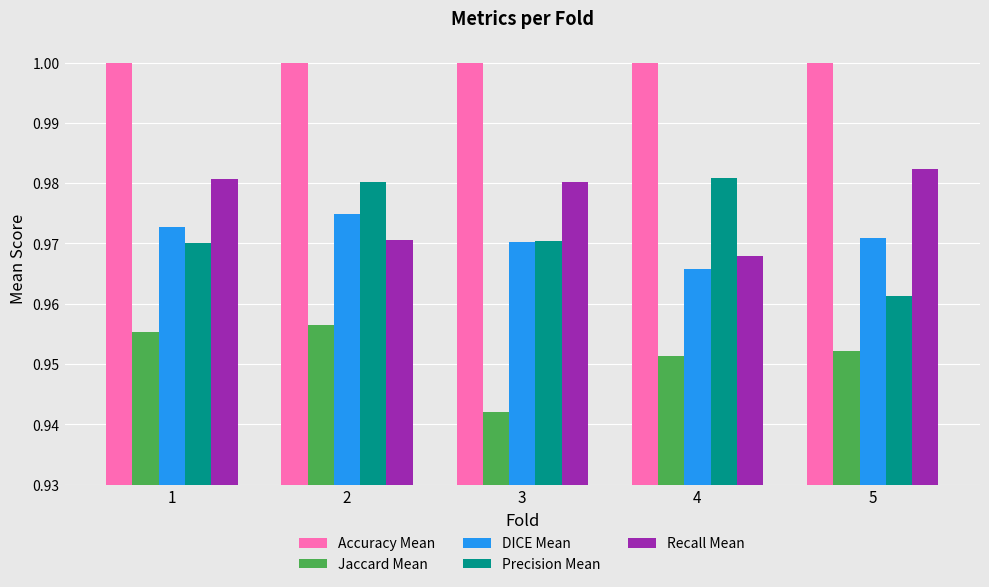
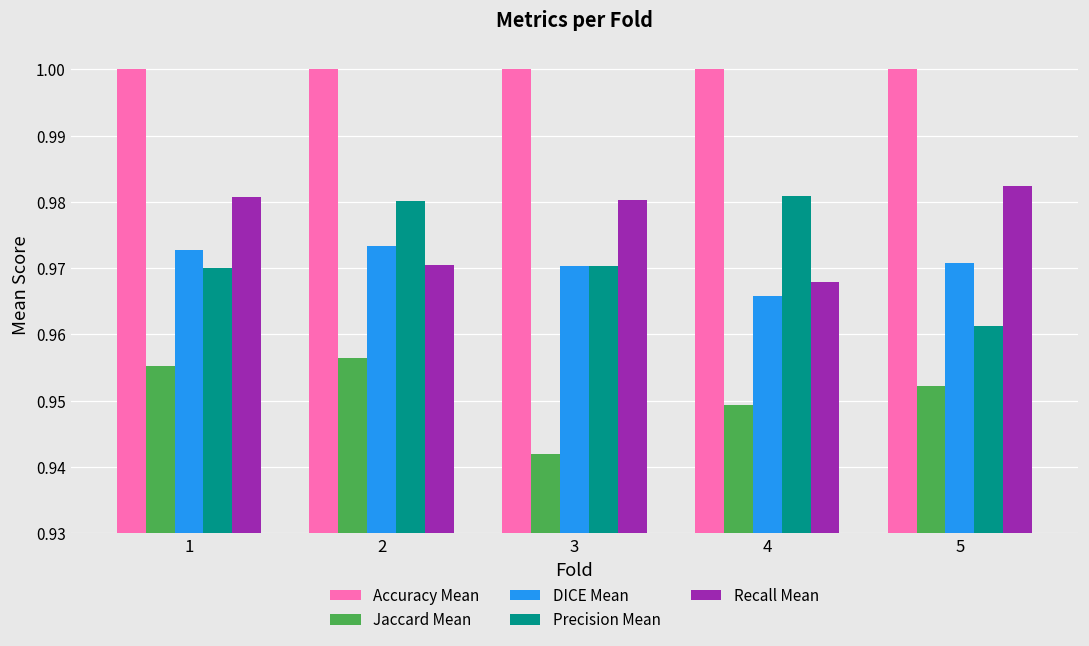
  {
    "Accuracy Mean": {
      "1": 1.000,
      "2": 1.000,
      "3": 1.000,
      "4": 1.000,
      "5": 1.000
    },
    "Jaccard Mean": {
      "1": 0.955,
      "2": 0.956,
      "3": 0.942,
-     "4": 0.951,
+     "4": 0.949,
      "5": 0.952
    },
    "DICE Mean": {
      "1": 0.973,
-     "2": 0.975,
+     "2": 0.973,
      "3": 0.970,
      "4": 0.966,
      "5": 0.971
    },
    "Precision Mean": {
      "1": 0.970,
      "2": 0.980,
      "3": 0.970,
      "4": 0.981,
      "5": 0.961
    },
    "Recall Mean": {
      "1": 0.981,
      "2": 0.971,
      "3": 0.980,
      "4": 0.968,
      "5": 0.982
    }
  }
